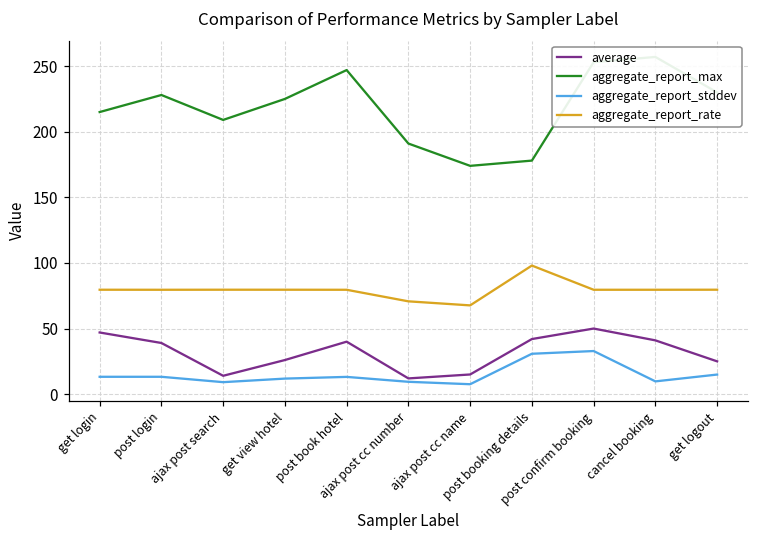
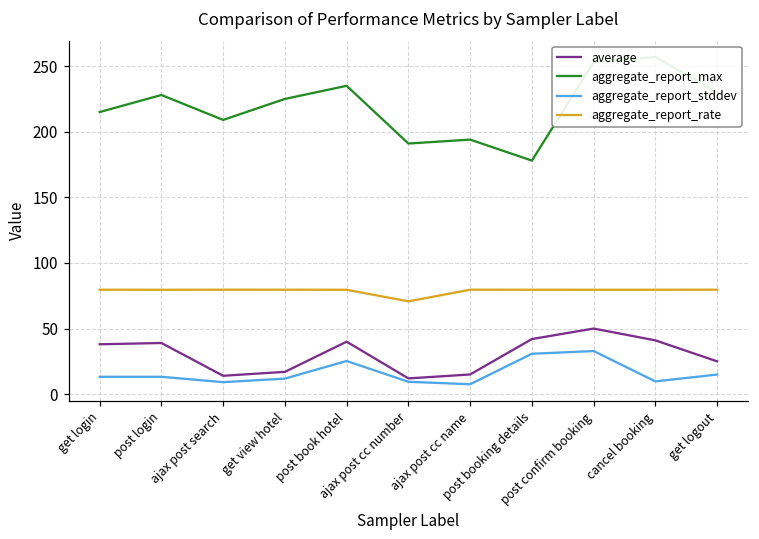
  {
    "average": {
-     "get login": 47,
+     "get login": 38,
      "post login": 39,
      "ajax post search": 14,
-     "get view hotel": 26,
+     "get view hotel": 17,
      "post book hotel": 40,
      "ajax post cc number": 12,
      "ajax post cc name": 15,
      "post booking details": 42,
      "post confirm booking": 50,
      "cancel booking": 41,
      "get logout": 25
    },
    "aggregate_report_max": {
      "get login": 215,
      "post login": 228,
      "ajax post search": 209,
      "get view hotel": 225,
-     "post book hotel": 247,
+     "post book hotel": 235,
      "ajax post cc number": 191,
-     "ajax post cc name": 174,
+     "ajax post cc name": 194,
      "post booking details": 178
    },
    "aggregate_report_stddev": {
      "get login": 13,
      "post login": 13,
      "ajax post search": 9,
      "get view hotel": 12,
-     "post book hotel": 13,
+     "post book hotel": 25,
      "ajax post cc number": 9,
      "ajax post cc name": 8,
      "post booking details": 31,
      "post confirm booking": 33,
      "cancel booking": 10,
      "get logout": 15
    },
    "aggregate_report_rate": {
      "get login": 80,
      "post login": 80,
      "ajax post search": 80,
      "get view hotel": 80,
      "post book hotel": 80,
      "ajax post cc number": 71,
-     "ajax post cc name": 68,
-     "post booking details": 98,
+     "ajax post cc name": 80,
+     "post booking details": 80,
      "post confirm booking": 80,
      "cancel booking": 80,
      "get logout": 80
    }
  }
